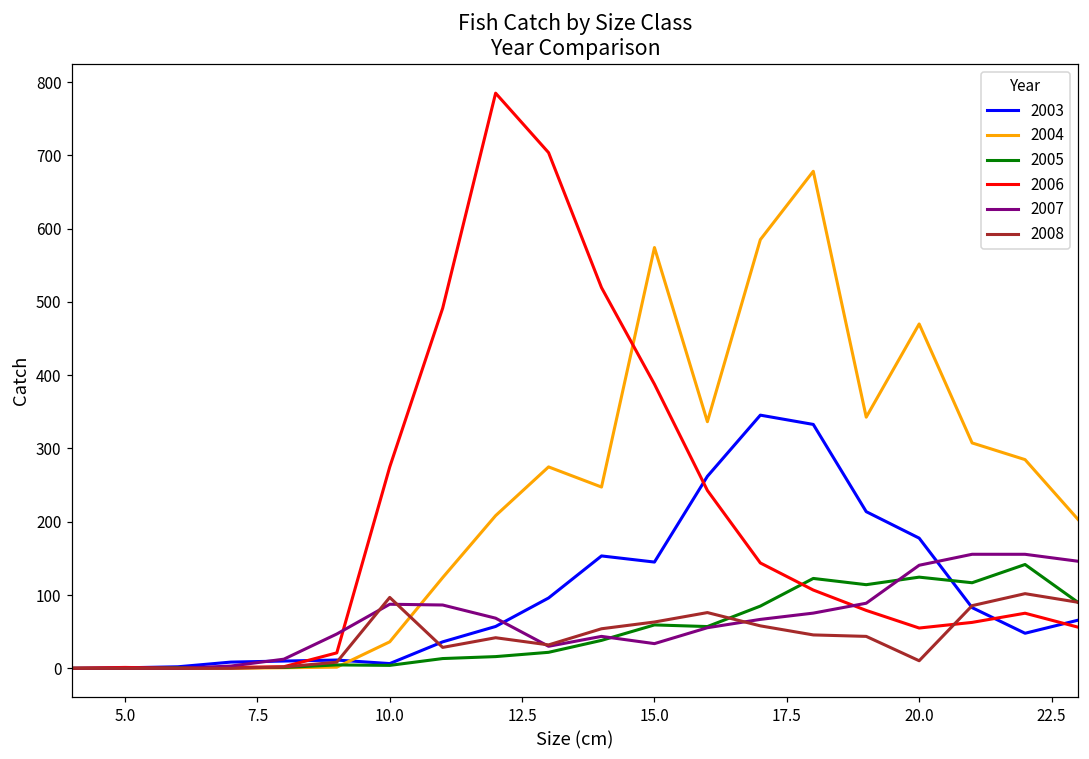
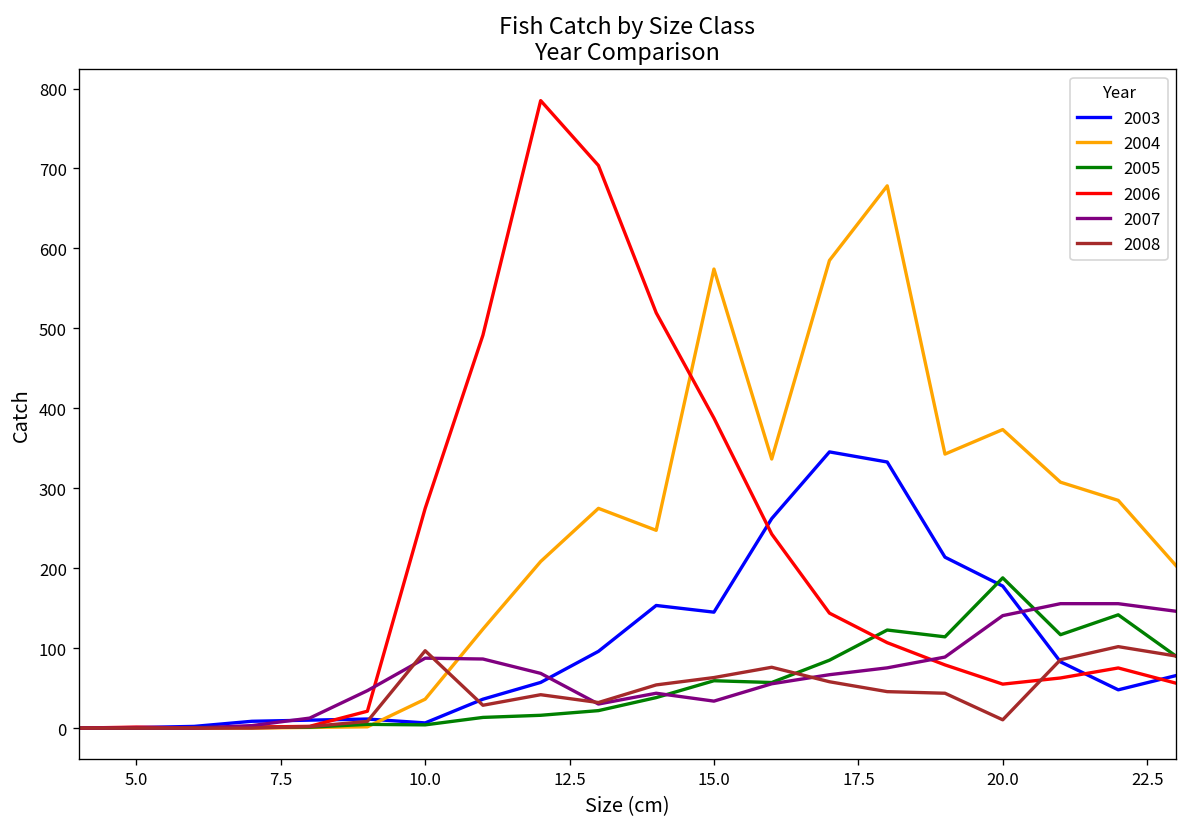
  {
    "2003": {
      "15.0": 150,
      "20.0": 180
    },
    "2004": {
      "10.0": 40,
      "15.0": 570,
-     "20.0": 470
+     "20.0": 370
    },
    "2005": {
      "15.0": 60,
-     "20.0": 120
+     "20.0": 190
    },
    "2006": {
      "10.0": 270,
      "15.0": 390,
      "20.0": 50
    },
    "2007": {
      "10.0": 90,
      "15.0": 30,
      "20.0": 140
    },
    "2008": {
      "10.0": 100,
      "15.0": 60,
      "20.0": 10
    }
  }
